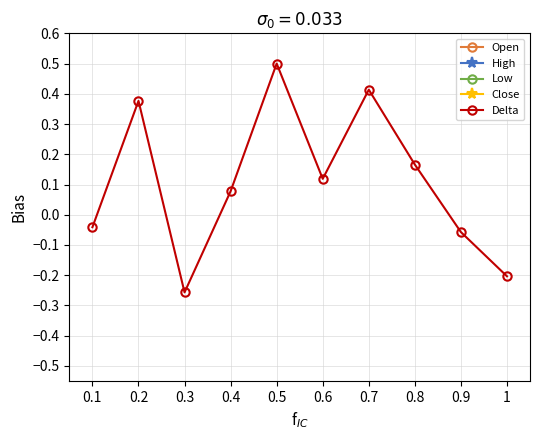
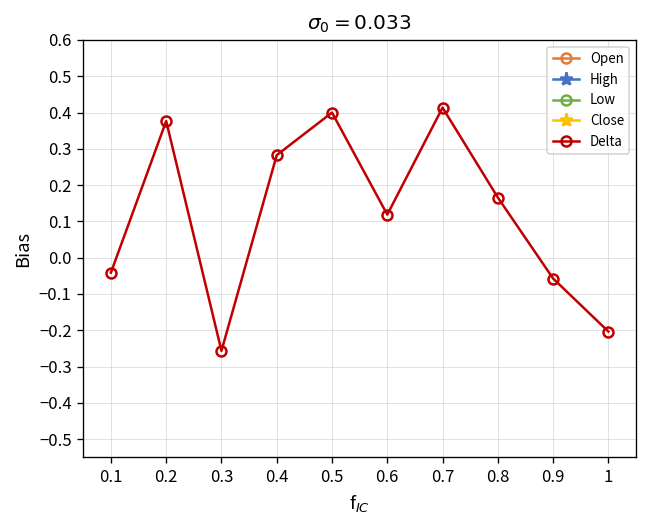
  {
    "Delta": {
      "0.1": -0.04,
      "0.2": 0.38,
      "0.3": -0.26,
-     "0.4": 0.08,
-     "0.5": 0.5,
+     "0.4": 0.28,
+     "0.5": 0.4,
      "0.6": 0.12,
      "0.7": 0.41,
      "0.8": 0.17,
      "0.9": -0.06,
      "1": -0.20
    }
  }
